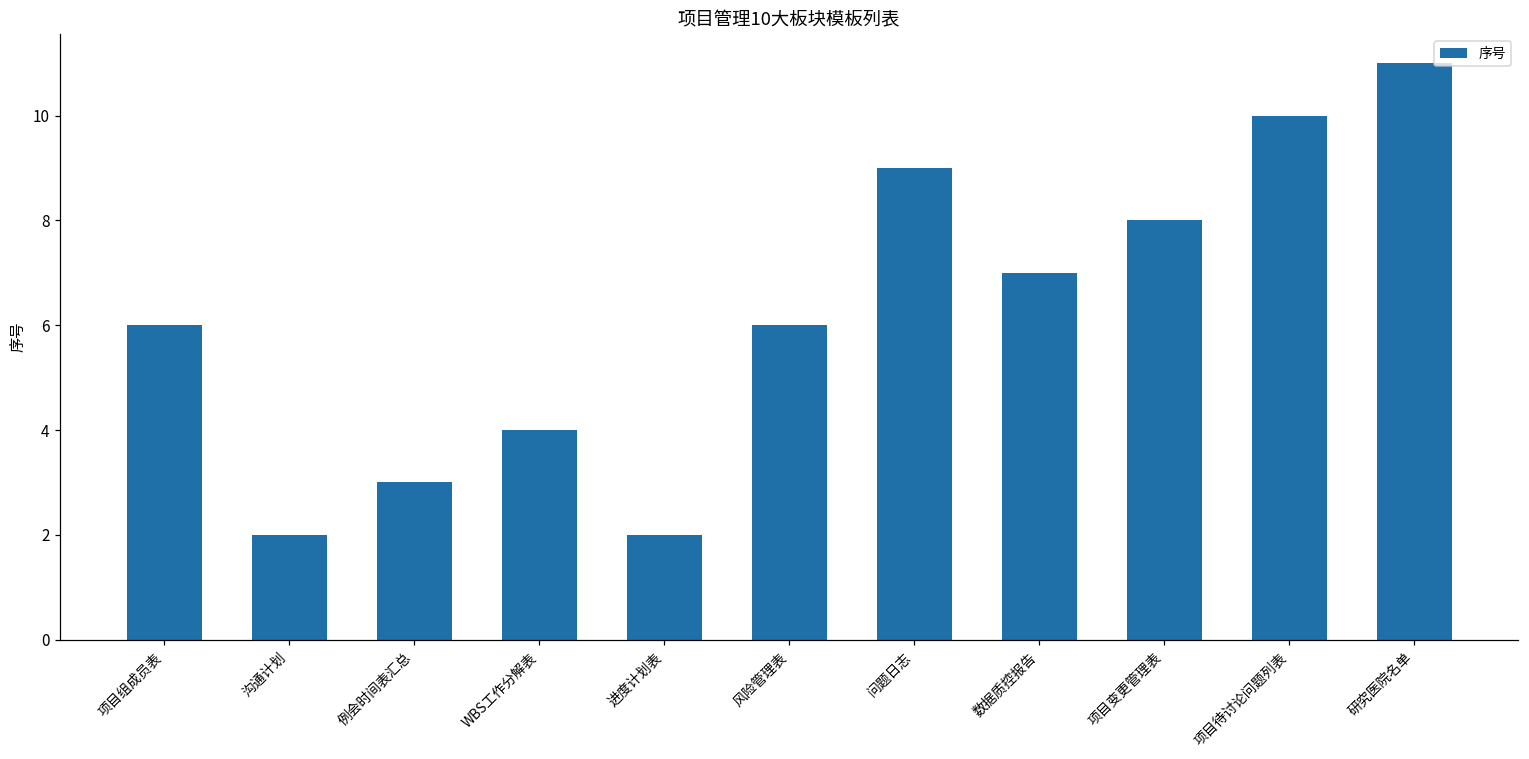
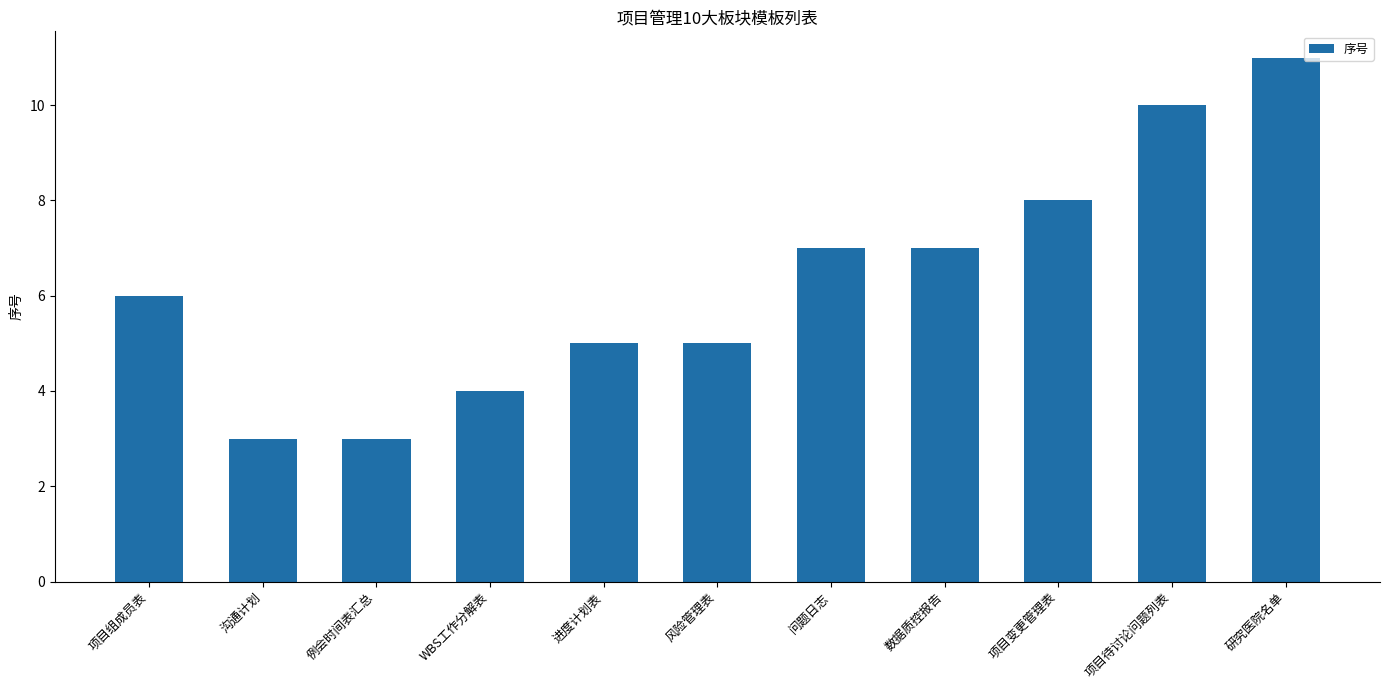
  {
    "项目组成员表": 6,
-   "沟通计划": 2,
+   "沟通计划": 3,
    "例会时间表汇总": 3,
    "WBS工作分解表": 4,
-   "进度计划表": 2,
-   "风险管理表": 6,
-   "问题日志": 9,
+   "进度计划表": 5,
+   "风险管理表": 5,
+   "问题日志": 7,
    "数据质控报告": 7,
    "项目变更管理表": 8,
    "项目待讨论问题列表": 10,
    "研究医院名单": 11
  }
